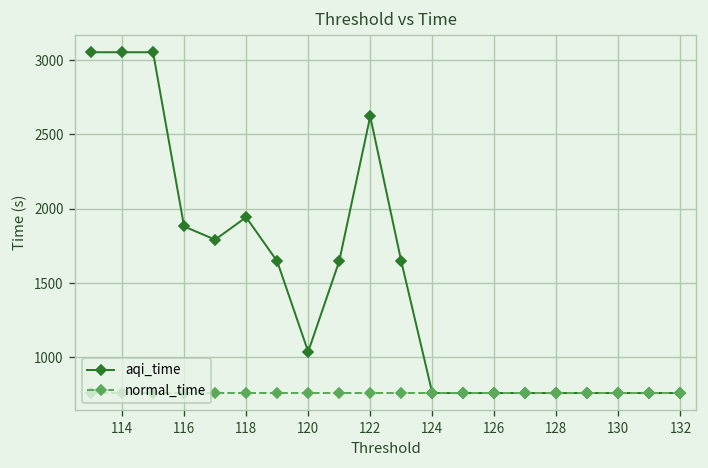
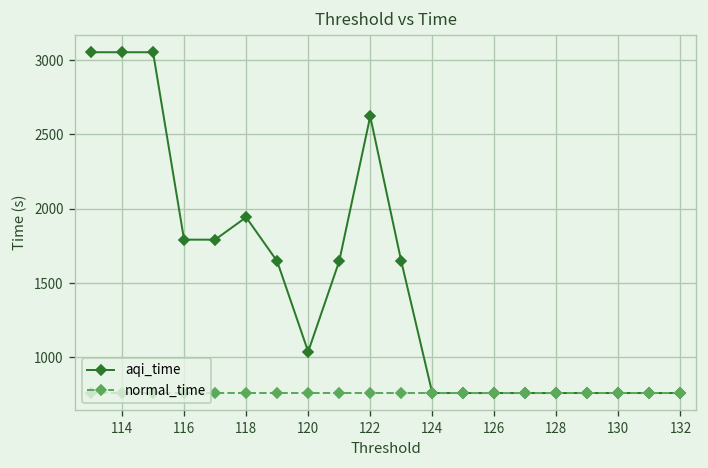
  {
    "aqi_time": {
      "114": 3050,
-     "116": 1880,
+     "116": 1790,
      "118": 1940,
      "120": 1040,
      "122": 2620
    },
    "normal_time": {
      "118": 760,
      "120": 760,
      "122": 760
    }
  }
